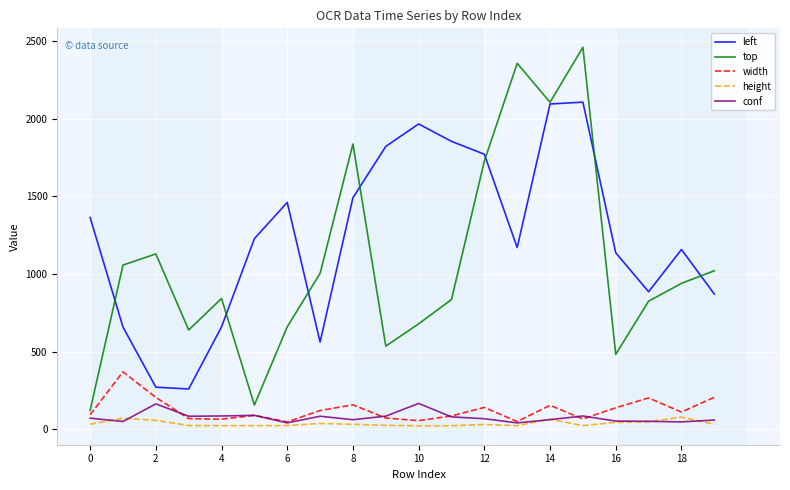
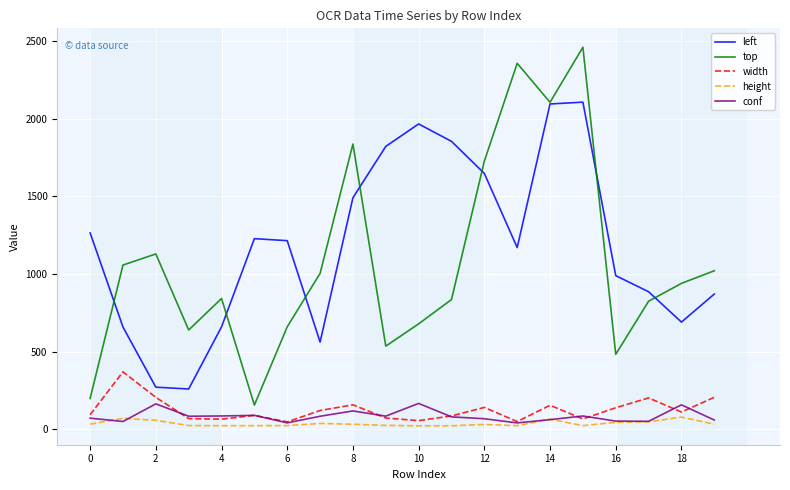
  {
    "left": {
-     "0": 1360,
+     "0": 1260,
      "2": 270,
      "4": 660,
-     "6": 1460,
+     "6": 1210,
      "8": 1490,
      "10": 1970,
-     "12": 1770,
-     "16": 1140,
-     "18": 1160
+     "12": 1650,
+     "16": 990,
+     "18": 690
    },
    "top": {
-     "0": 120,
+     "0": 200,
      "2": 1130,
      "4": 840,
      "6": 660,
      "8": 1840,
      "10": 680,
      "12": 1730,
      "16": 480,
      "18": 940
    },
    "width": {
      "0": 90,
      "2": 210,
      "4": 70,
      "8": 160,
      "10": 60,
      "12": 140,
      "14": 160,
      "16": 140,
      "18": 110
    },
    "height": {
      "0": 30,
      "2": 60,
      "4": 20,
      "6": 30,
      "8": 30,
      "10": 20,
      "12": 30,
      "18": 80
    },
    "conf": {
      "0": 70,
      "2": 160,
      "4": 90,
-     "8": 60,
+     "8": 120,
      "10": 170,
      "12": 70,
-     "18": 50
+     "18": 160
    }
  }
